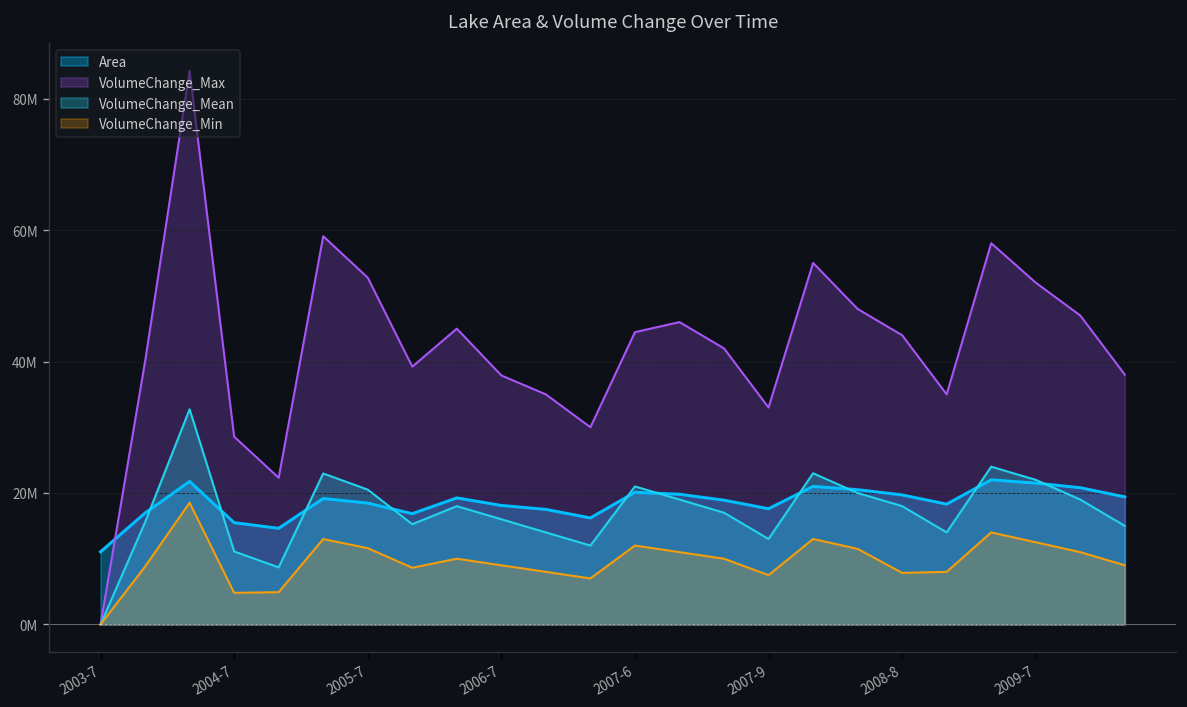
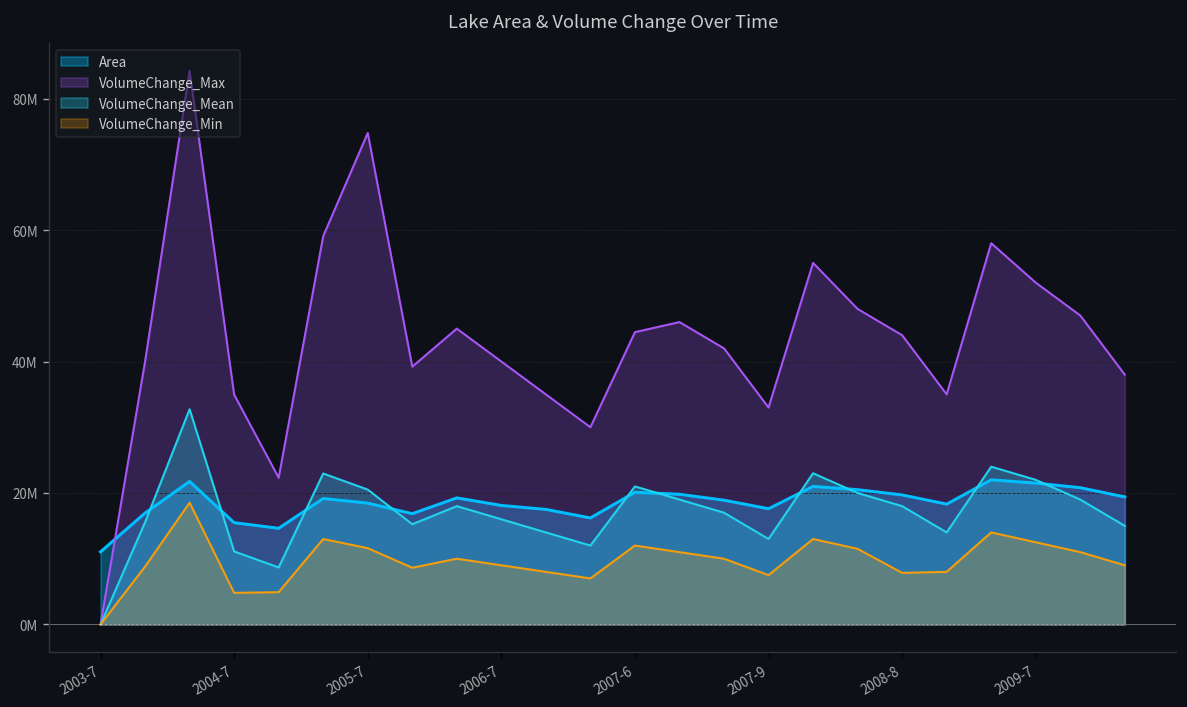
  {
    "VolumeChange_Max": {
-     "2004-7": 29000000,
-     "2005-7": 53000000,
-     "2006-7": 38000000,
+     "2004-7": 35000000,
+     "2005-7": 75000000,
+     "2006-7": 40000000,
      "2007-6": 44000000,
      "2007-9": 33000000,
      "2008-8": 44000000,
      "2009-7": 52000000
    },
    "VolumeChange_Min": {
      "2004-7": 5000000,
      "2005-7": 12000000,
      "2006-7": 9000000,
      "2007-6": 12000000,
      "2007-9": 8000000,
      "2008-8": 8000000,
      "2009-7": 13000000
    }
  }
